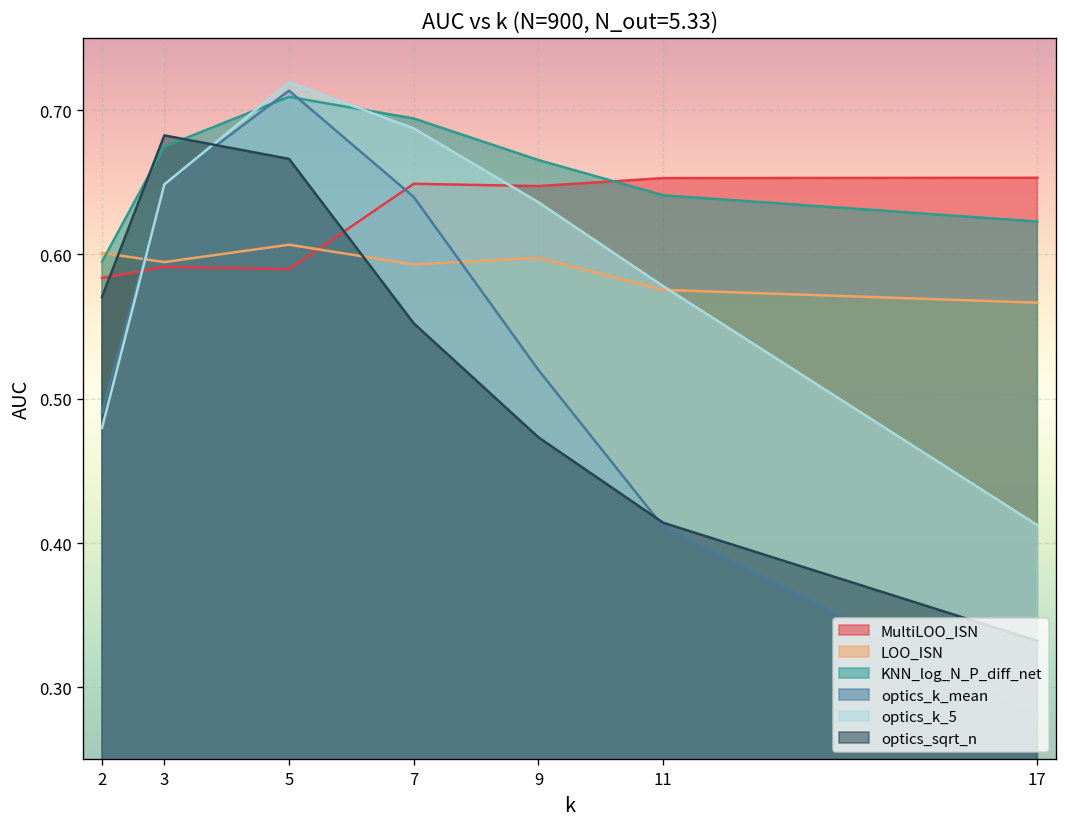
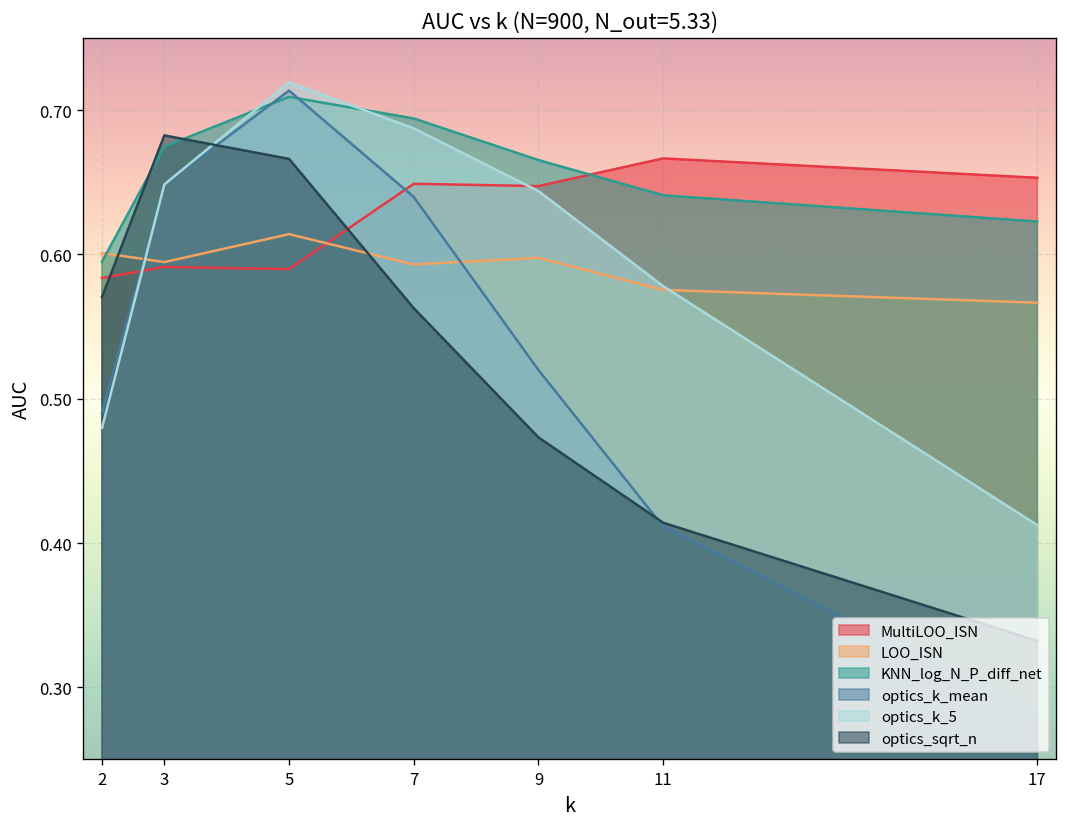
  {
    "MultiLOO_ISN": {
      "2": 0.584,
      "3": 0.591,
      "5": 0.590,
      "7": 0.649,
      "9": 0.647,
-     "11": 0.653,
+     "11": 0.667,
      "17": 0.653
    },
    "LOO_ISN": {
      "2": 0.601,
      "3": 0.595,
-     "5": 0.607,
+     "5": 0.614,
      "7": 0.593,
      "9": 0.598,
      "11": 0.575,
      "17": 0.567
    },
    "optics_k_5": {
      "2": 0.480,
      "5": 0.719,
      "7": 0.687,
-     "9": 0.636,
+     "9": 0.644,
      "11": 0.578,
      "17": 0.412
    },
    "optics_sqrt_n": {
      "2": 0.571,
      "3": 0.683,
      "5": 0.666,
-     "7": 0.552,
+     "7": 0.563,
      "9": 0.473,
      "11": 0.414
    }
  }
